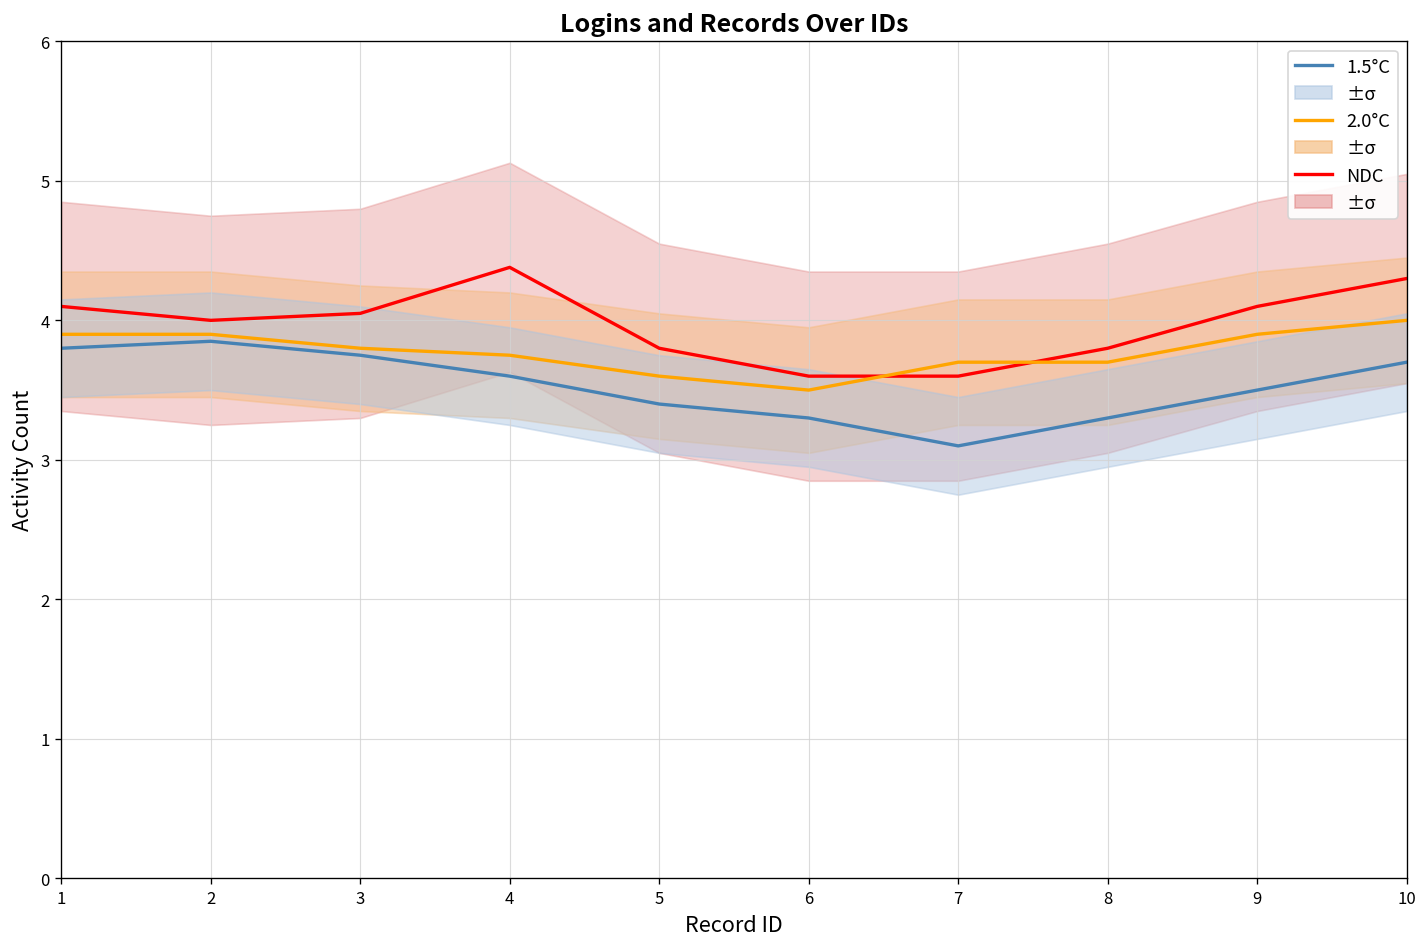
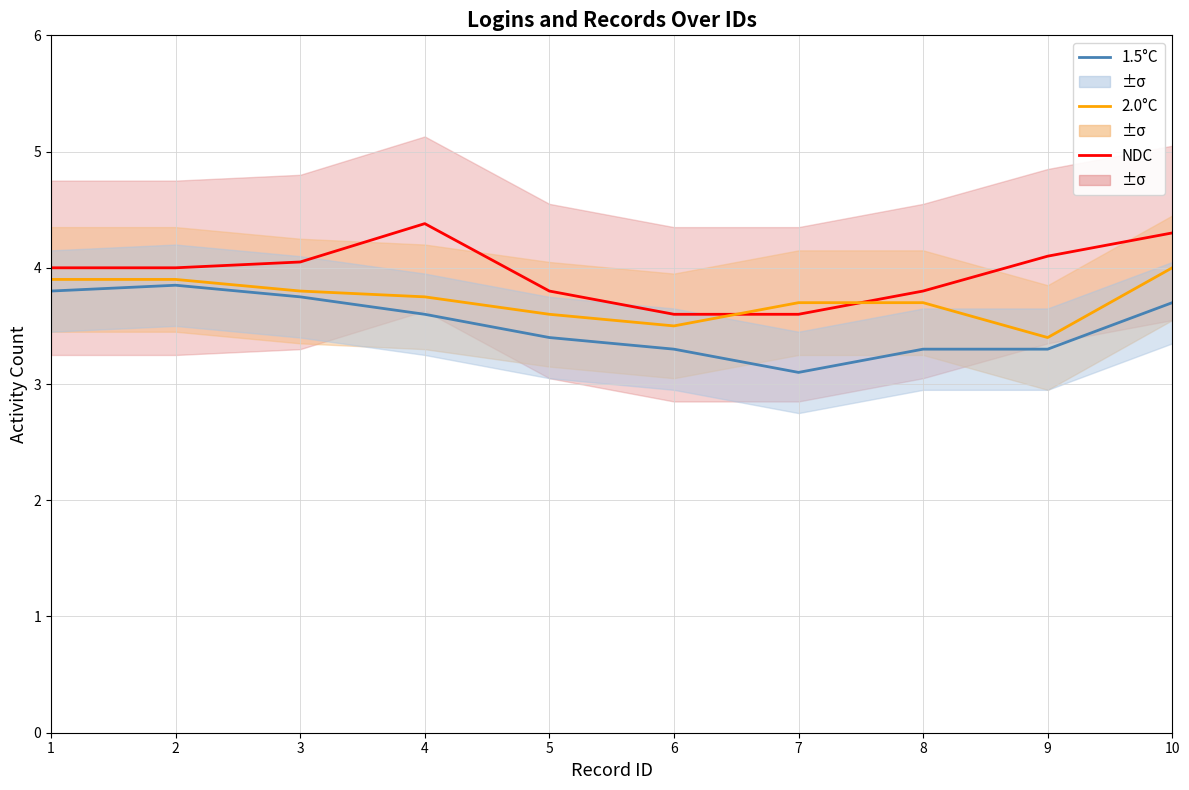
  {
    "NDC": {
-     "1": 4.1,
+     "1": 4.0,
      "2": 4.0,
      "3": 4.05,
      "4": 4.4,
      "5": 3.8,
      "6": 3.6,
      "7": 3.6,
      "8": 3.8,
      "9": 4.1,
      "10": 4.3
    },
    "2.0°C": {
      "1": 3.9,
      "2": 3.9,
      "3": 3.8,
      "4": 3.75,
      "5": 3.6,
      "6": 3.5,
      "7": 3.7,
      "8": 3.7,
-     "9": 3.9,
+     "9": 3.4,
      "10": 4.0
    },
    "1.5°C": {
      "1": 3.8,
      "2": 3.85,
      "3": 3.75,
      "4": 3.6,
      "5": 3.4,
      "6": 3.3,
      "7": 3.1,
      "8": 3.3,
-     "9": 3.5,
+     "9": 3.3,
      "10": 3.7
    }
  }
